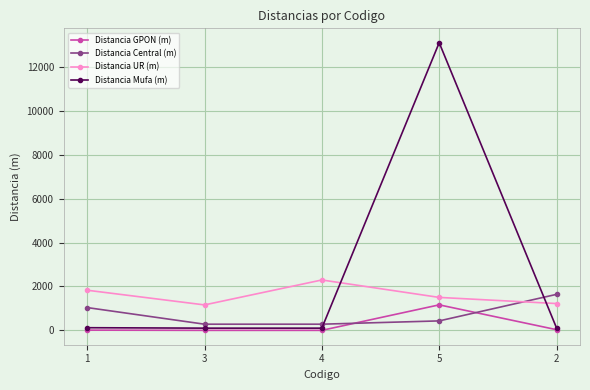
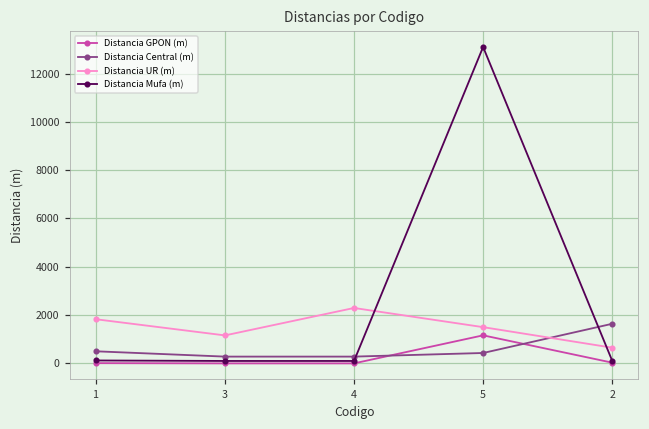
  {
    "Distancia GPON (m)": {
      "5": 1200
    },
    "Distancia Central (m)": {
-     "1": 1000,
+     "1": 500,
      "3": 300,
      "4": 300,
      "5": 400,
      "2": 1600
    },
    "Distancia UR (m)": {
      "1": 1800,
      "3": 1200,
      "4": 2300,
      "5": 1500,
-     "2": 1200
+     "2": 700
    },
    "Distancia Mufa (m)": {
      "5": 13100
    }
  }
